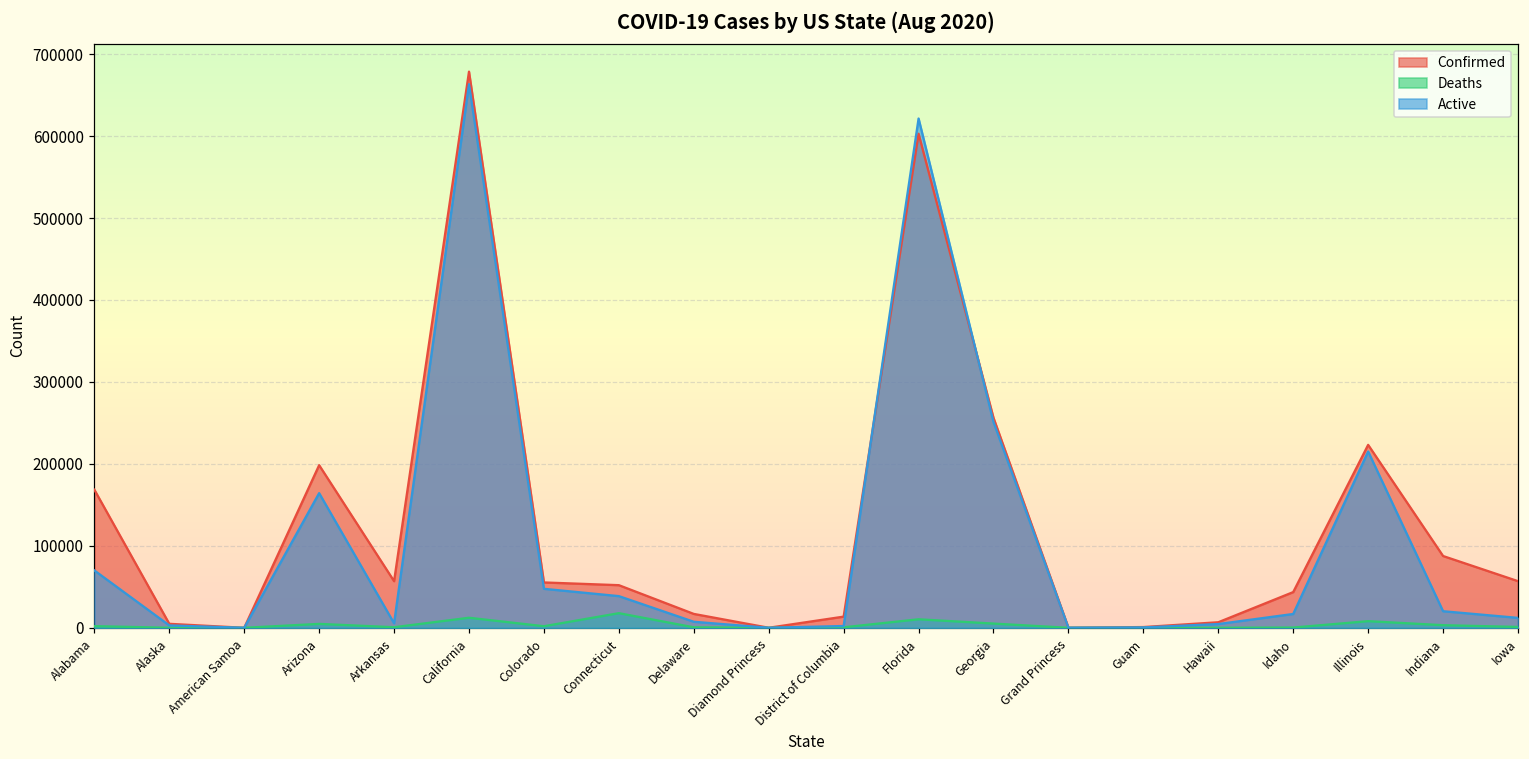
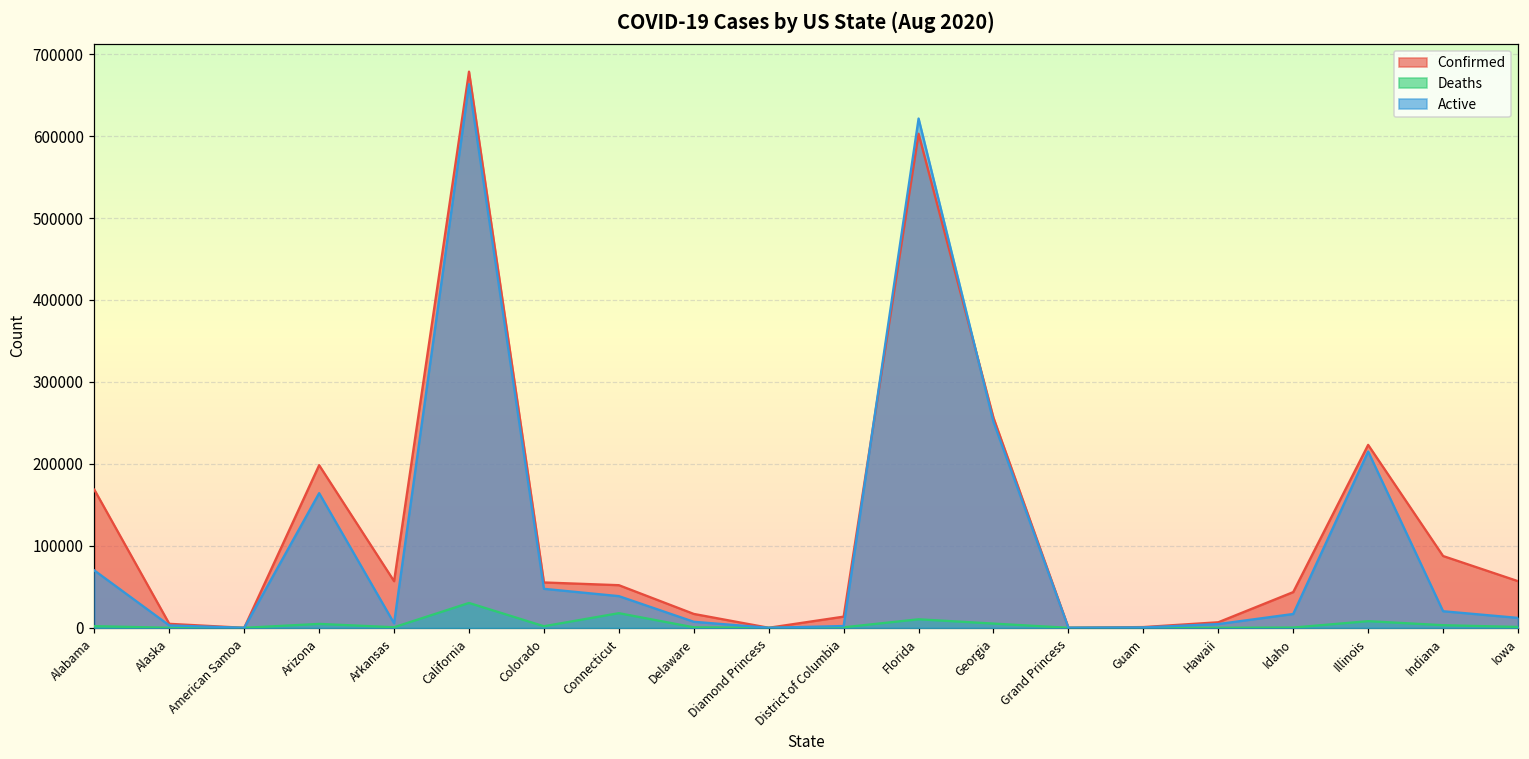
  {
    "Confirmed": {
      "Alabama": 170000,
      "Arizona": 200000,
      "Arkansas": 60000,
      "California": 680000,
      "Colorado": 60000,
      "Connecticut": 50000,
      "Delaware": 20000,
      "District of Columbia": 10000,
      "Florida": 600000,
      "Georgia": 260000,
      "Idaho": 40000,
      "Illinois": 220000,
      "Indiana": 90000,
      "Iowa": 60000
    },
    "Deaths": {
      "Alabama": 0,
      "Arizona": 0,
      "Arkansas": 0,
-     "California": 10000,
+     "California": 30000,
      "Colorado": 0,
      "Connecticut": 20000,
      "Delaware": 0,
      "Florida": 10000,
      "Georgia": 10000,
      "Hawaii": 0,
      "Idaho": 0,
      "Illinois": 10000,
      "Indiana": 0,
      "Iowa": 0
    },
    "Active": {
      "Alabama": 70000,
      "Arizona": 160000,
      "Arkansas": 10000,
      "California": 660000,
      "Colorado": 50000,
      "Connecticut": 40000,
      "Delaware": 10000,
      "Florida": 620000,
      "Georgia": 250000,
      "Idaho": 20000,
      "Illinois": 220000,
      "Indiana": 20000,
      "Iowa": 10000
    }
  }
